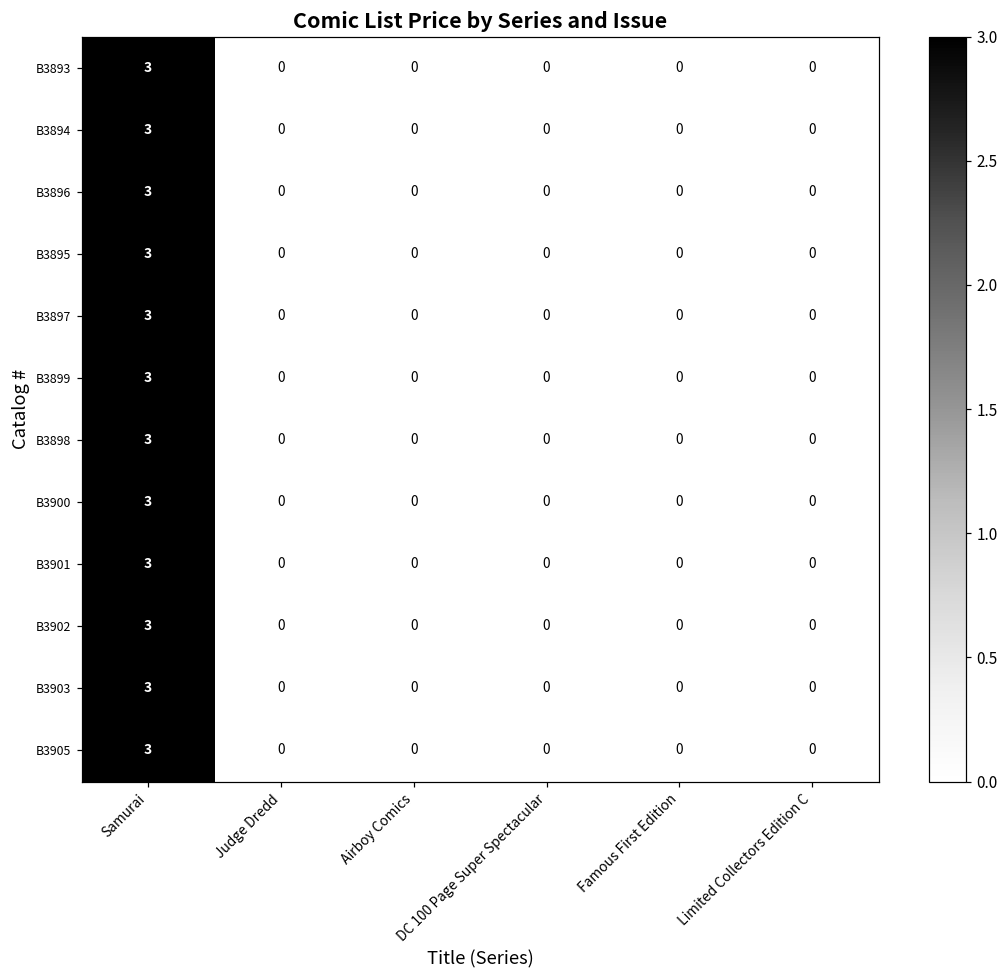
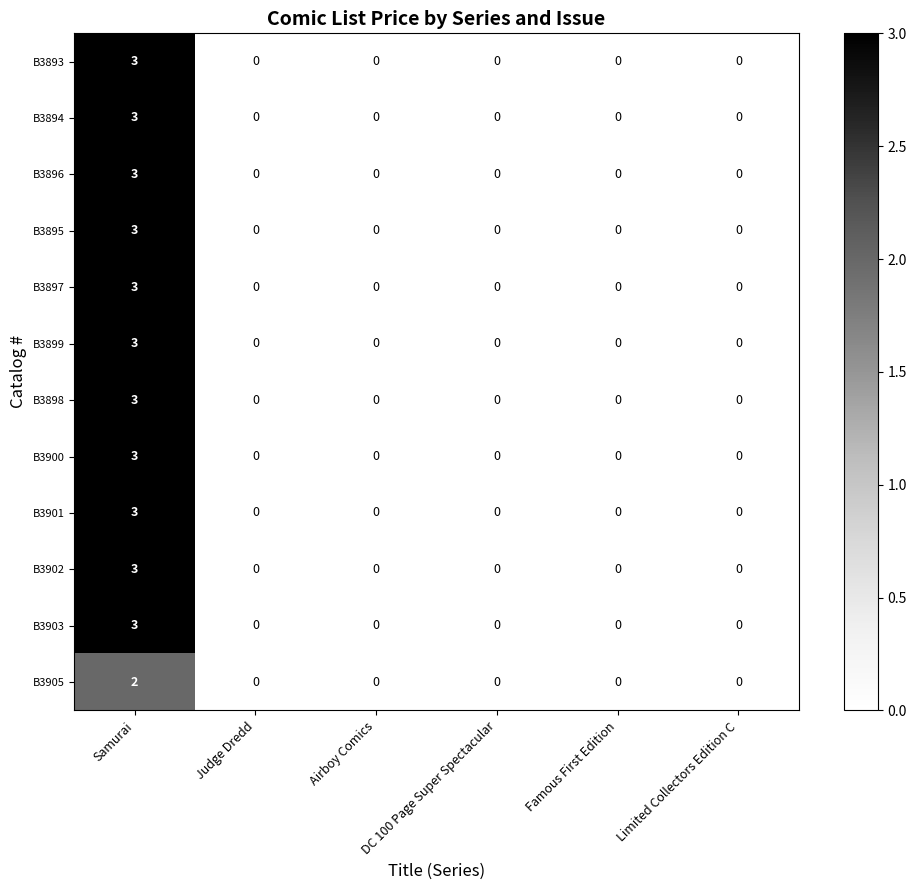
  {
    "B3893": {
      "Samurai": 3,
      "Judge Dredd": 0,
      "Airboy Comics": 0,
      "DC 100 Page Super Spectacular": 0,
      "Famous First Edition": 0,
      "Limited Collectors Edition C": 0
    },
    "B3894": {
      "Samurai": 3,
      "Judge Dredd": 0,
      "Airboy Comics": 0,
      "DC 100 Page Super Spectacular": 0,
      "Famous First Edition": 0,
      "Limited Collectors Edition C": 0
    },
    "B3896": {
      "Samurai": 3,
      "Judge Dredd": 0,
      "Airboy Comics": 0,
      "DC 100 Page Super Spectacular": 0,
      "Famous First Edition": 0,
      "Limited Collectors Edition C": 0
    },
    "B3895": {
      "Samurai": 3,
      "Judge Dredd": 0,
      "Airboy Comics": 0,
      "DC 100 Page Super Spectacular": 0,
      "Famous First Edition": 0,
      "Limited Collectors Edition C": 0
    },
    "B3897": {
      "Samurai": 3,
      "Judge Dredd": 0,
      "Airboy Comics": 0,
      "DC 100 Page Super Spectacular": 0,
      "Famous First Edition": 0,
      "Limited Collectors Edition C": 0
    },
    "B3899": {
      "Samurai": 3,
      "Judge Dredd": 0,
      "Airboy Comics": 0,
      "DC 100 Page Super Spectacular": 0,
      "Famous First Edition": 0,
      "Limited Collectors Edition C": 0
    },
    "B3898": {
      "Samurai": 3,
      "Judge Dredd": 0,
      "Airboy Comics": 0,
      "DC 100 Page Super Spectacular": 0,
      "Famous First Edition": 0,
      "Limited Collectors Edition C": 0
    },
    "B3900": {
      "Samurai": 3,
      "Judge Dredd": 0,
      "Airboy Comics": 0,
      "DC 100 Page Super Spectacular": 0,
      "Famous First Edition": 0,
      "Limited Collectors Edition C": 0
    },
    "B3901": {
      "Samurai": 3,
      "Judge Dredd": 0,
      "Airboy Comics": 0,
      "DC 100 Page Super Spectacular": 0,
      "Famous First Edition": 0,
      "Limited Collectors Edition C": 0
    },
    "B3902": {
      "Samurai": 3,
      "Judge Dredd": 0,
      "Airboy Comics": 0,
      "DC 100 Page Super Spectacular": 0,
      "Famous First Edition": 0,
      "Limited Collectors Edition C": 0
    },
    "B3903": {
      "Samurai": 3,
      "Judge Dredd": 0,
      "Airboy Comics": 0,
      "DC 100 Page Super Spectacular": 0,
      "Famous First Edition": 0,
      "Limited Collectors Edition C": 0
    },
    "B3905": {
-     "Samurai": 3,
+     "Samurai": 2,
      "Judge Dredd": 0,
      "Airboy Comics": 0,
      "DC 100 Page Super Spectacular": 0,
      "Famous First Edition": 0,
      "Limited Collectors Edition C": 0
    }
  }
